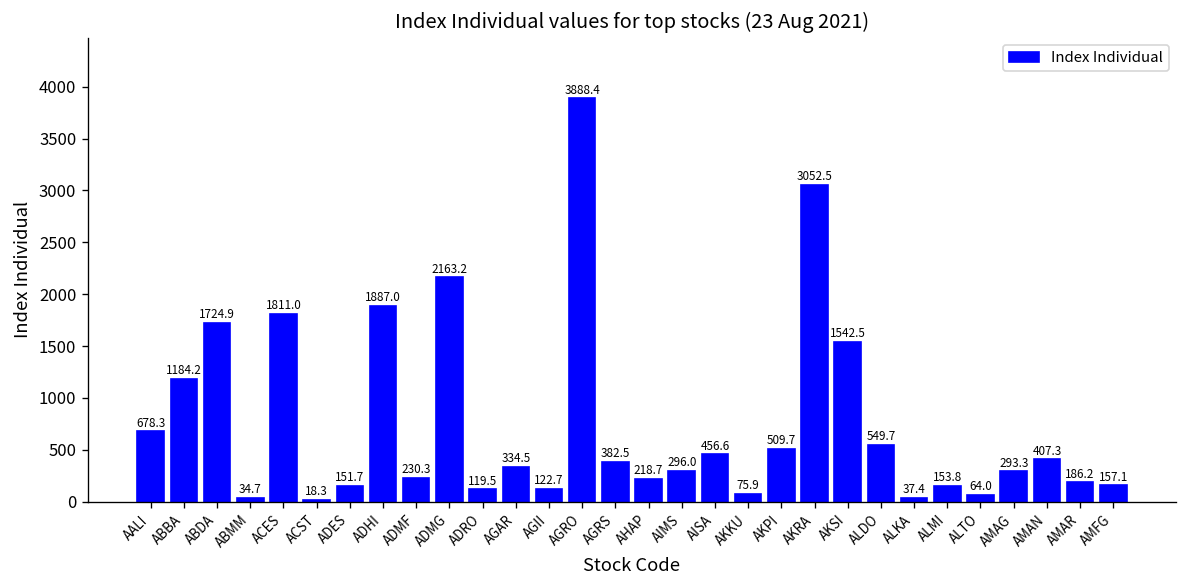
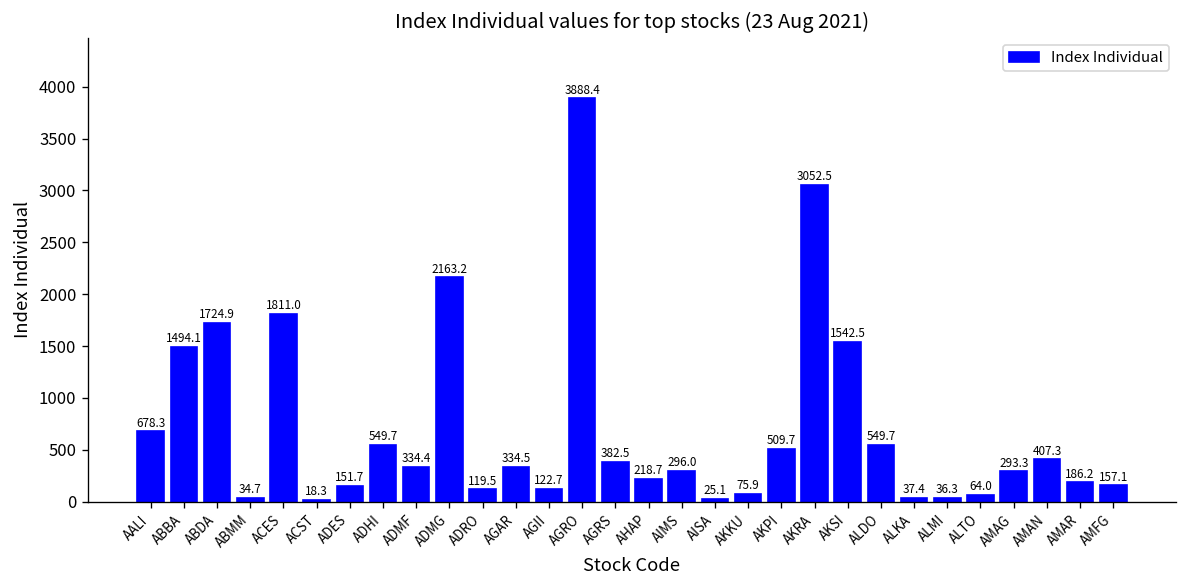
  {
    "AALI": 678.3,
-   "ABBA": 1184.2,
+   "ABBA": 1494.1,
    "ABDA": 1724.9,
    "ABMM": 34.7,
    "ACES": 1811.0,
    "ACST": 18.3,
    "ADES": 151.7,
-   "ADHI": 1887.0,
-   "ADMF": 230.3,
+   "ADHI": 549.7,
+   "ADMF": 334.4,
    "ADMG": 2163.2,
    "ADRO": 119.5,
    "AGAR": 334.5,
    "AGII": 122.7,
    "AGRO": 3888.4,
    "AGRS": 382.5,
    "AHAP": 218.7,
    "AIMS": 296.0,
-   "AISA": 456.6,
+   "AISA": 25.1,
    "AKKU": 75.9,
    "AKPI": 509.7,
    "AKRA": 3052.5,
    "AKSI": 1542.5,
    "ALDO": 549.7,
    "ALKA": 37.4,
-   "ALMI": 153.8,
+   "ALMI": 36.3,
    "ALTO": 64.0,
    "AMAG": 293.3,
    "AMAN": 407.3,
    "AMAR": 186.2,
    "AMFG": 157.1
  }
